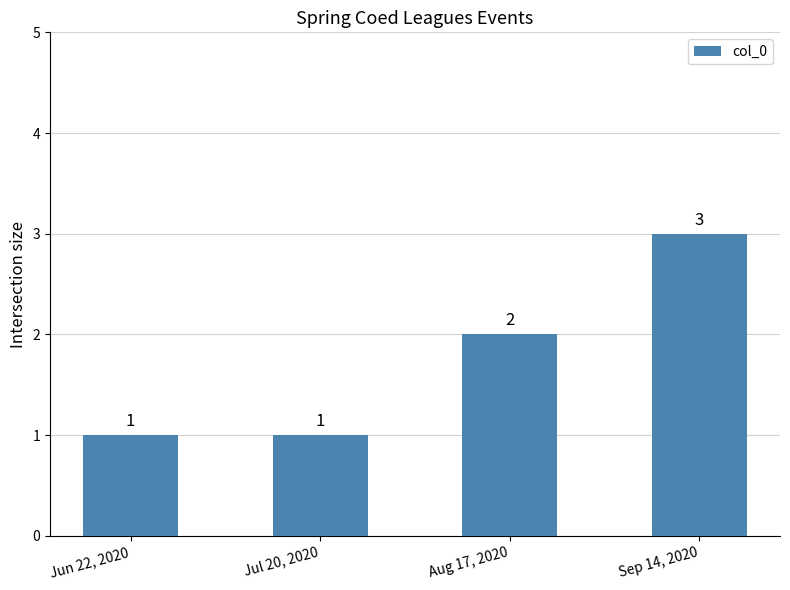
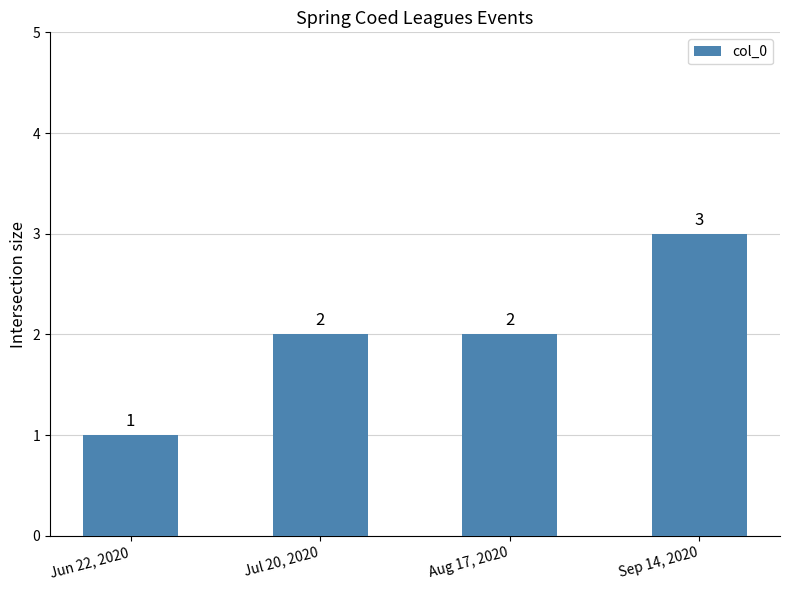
  {
    "Jun 22, 2020": 1,
-   "Jul 20, 2020": 1,
+   "Jul 20, 2020": 2,
    "Aug 17, 2020": 2,
    "Sep 14, 2020": 3
  }
